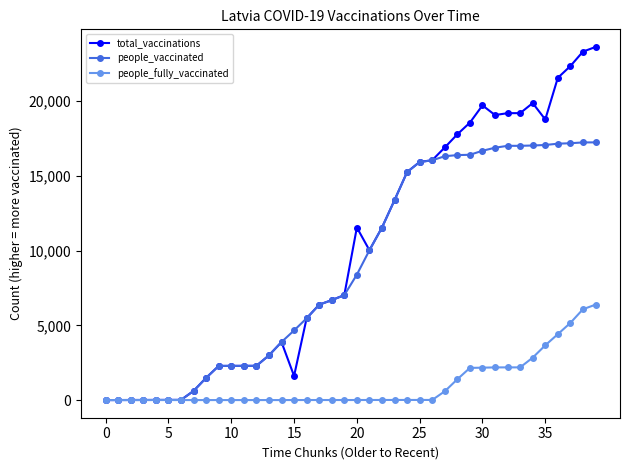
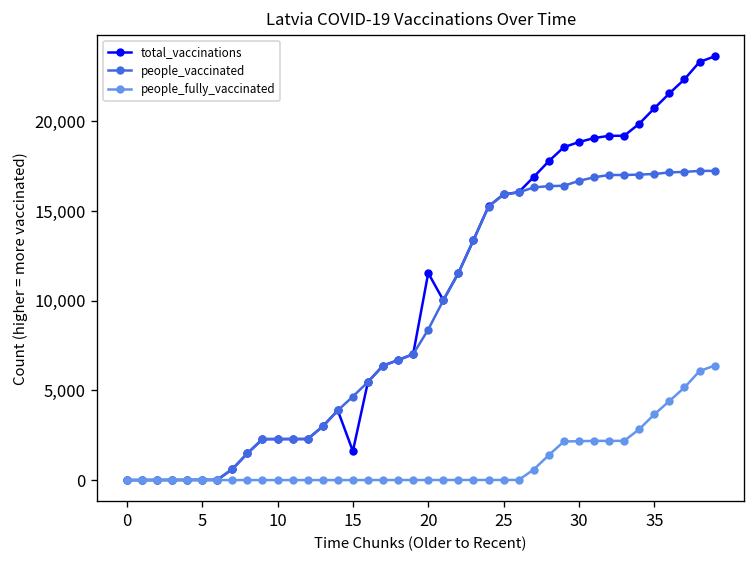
  {
    "total_vaccinations": {
      "15": "1,600",
      "20": "11,500",
-     "30": "19,700",
-     "35": "18,800"
+     "30": "18,800",
+     "35": "20,700"
    }
  }
